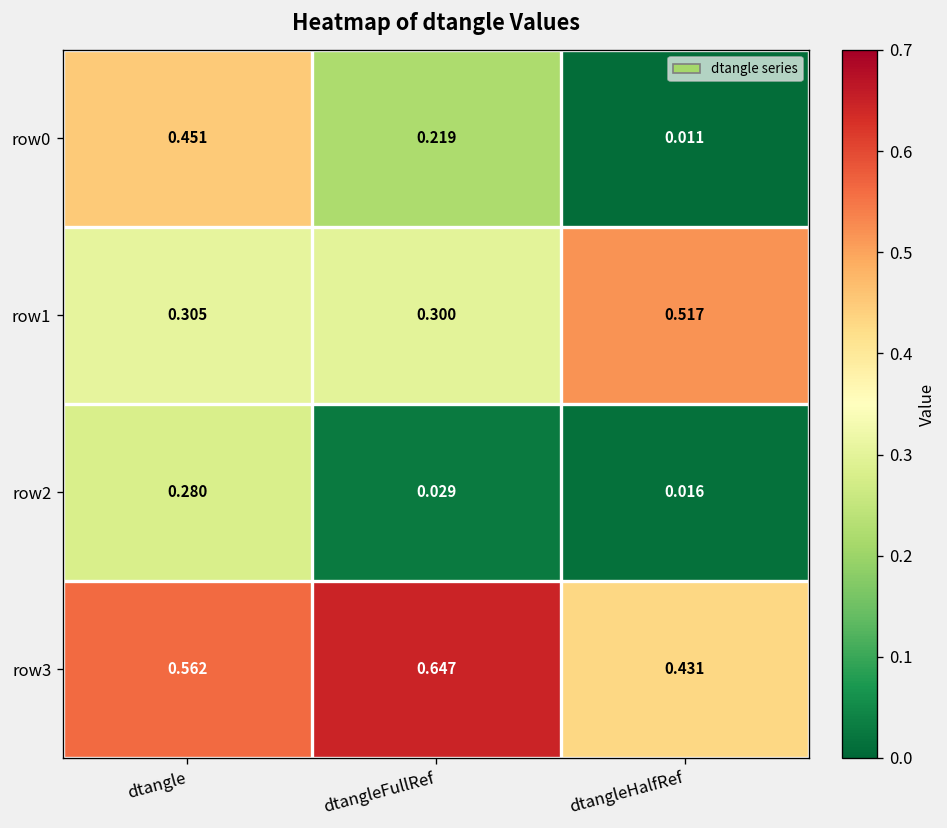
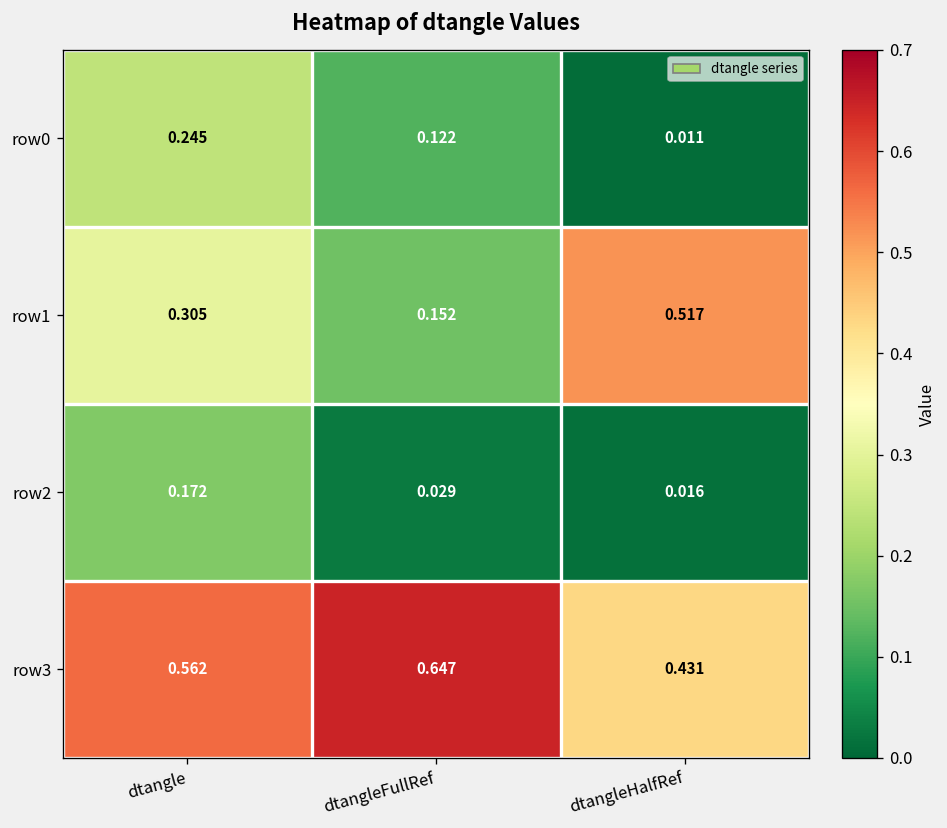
  {
    "row0": {
-     "dtangle": 0.451,
-     "dtangleFullRef": 0.219,
+     "dtangle": 0.245,
+     "dtangleFullRef": 0.122,
      "dtangleHalfRef": 0.011
    },
    "row1": {
      "dtangle": 0.305,
-     "dtangleFullRef": 0.300,
+     "dtangleFullRef": 0.152,
      "dtangleHalfRef": 0.517
    },
    "row2": {
-     "dtangle": 0.280,
+     "dtangle": 0.172,
      "dtangleFullRef": 0.029,
      "dtangleHalfRef": 0.016
    },
    "row3": {
      "dtangle": 0.562,
      "dtangleFullRef": 0.647,
      "dtangleHalfRef": 0.431
    }
  }
